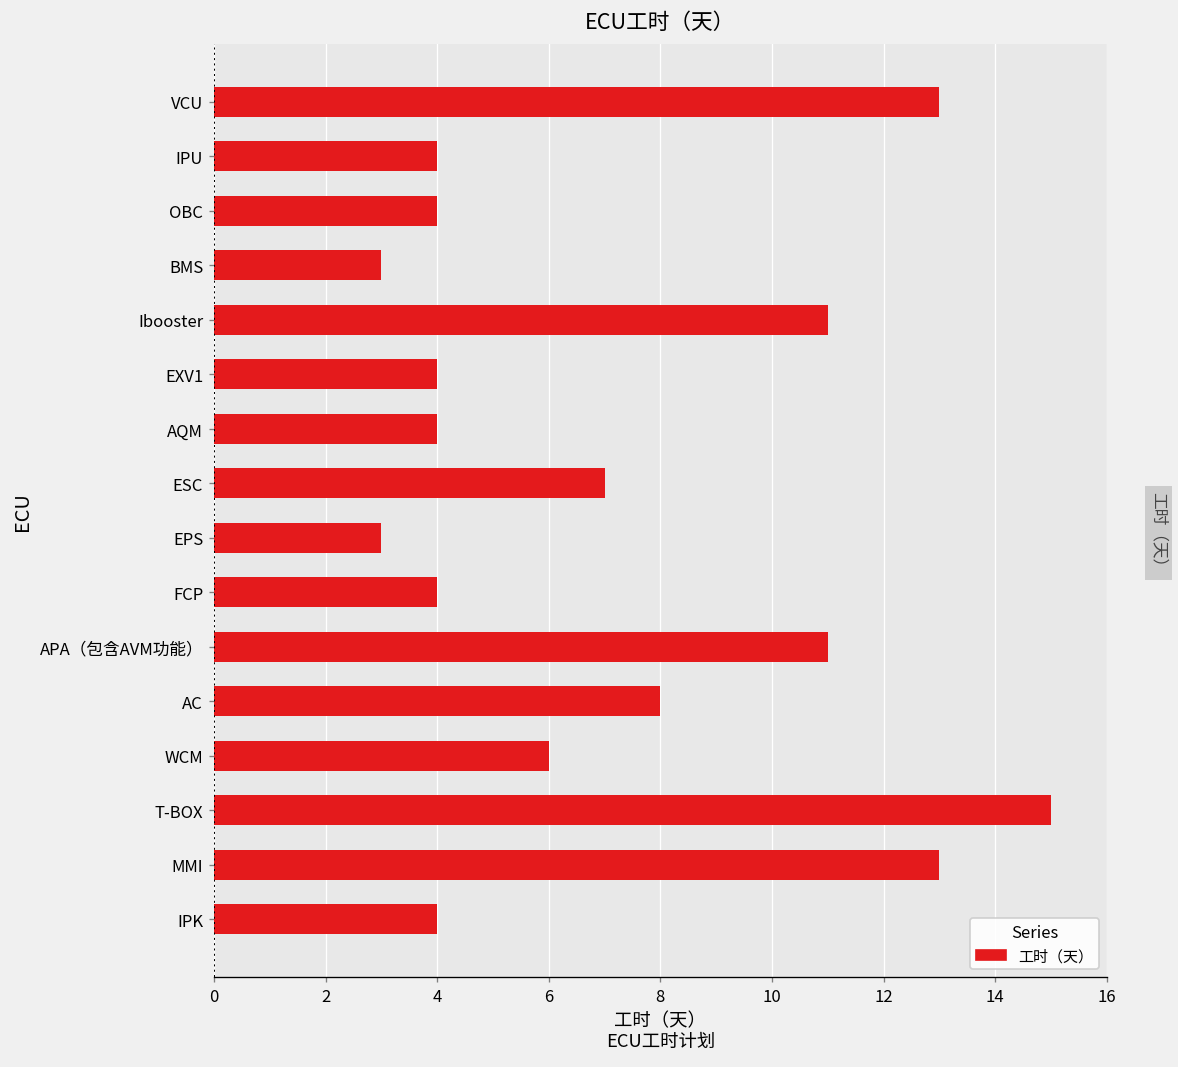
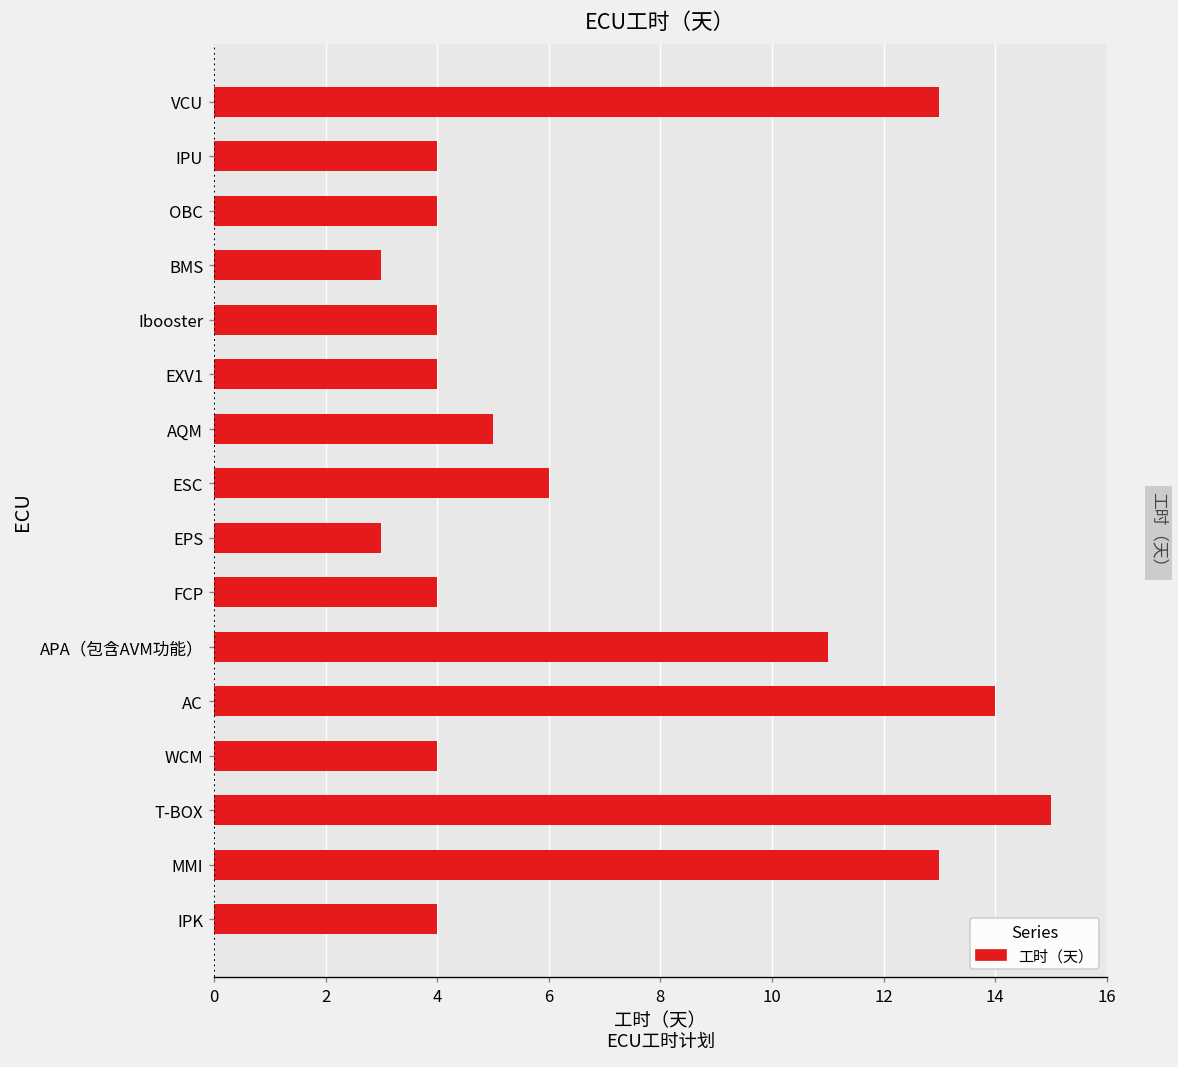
  {
    "VCU": 13,
    "IPU": 4,
    "OBC": 4,
    "BMS": 3,
-   "Ibooster": 11,
+   "Ibooster": 4,
    "EXV1": 4,
-   "AQM": 4,
-   "ESC": 7,
+   "AQM": 5,
+   "ESC": 6,
    "EPS": 3,
    "FCP": 4,
    "APA（包含AVM功能）": 11,
-   "AC": 8,
-   "WCM": 6,
+   "AC": 14,
+   "WCM": 4,
    "T-BOX": 15,
    "MMI": 13,
    "IPK": 4
  }
